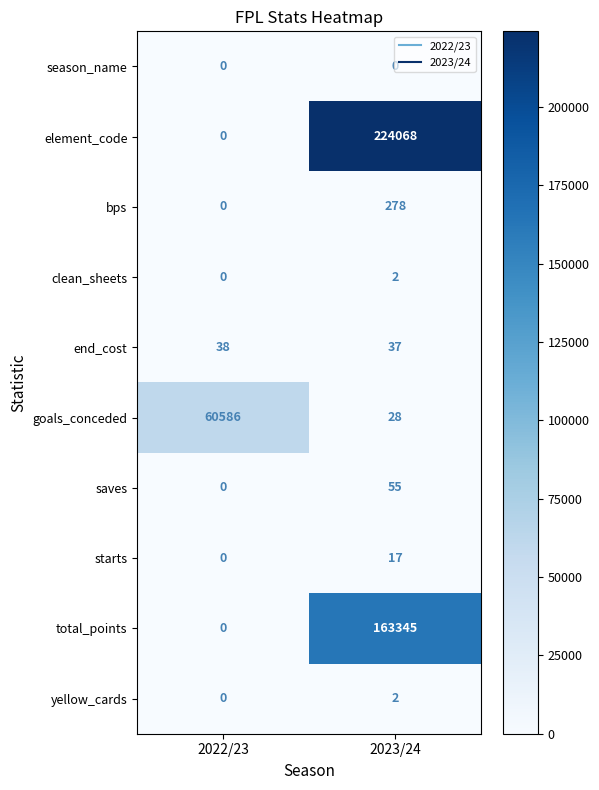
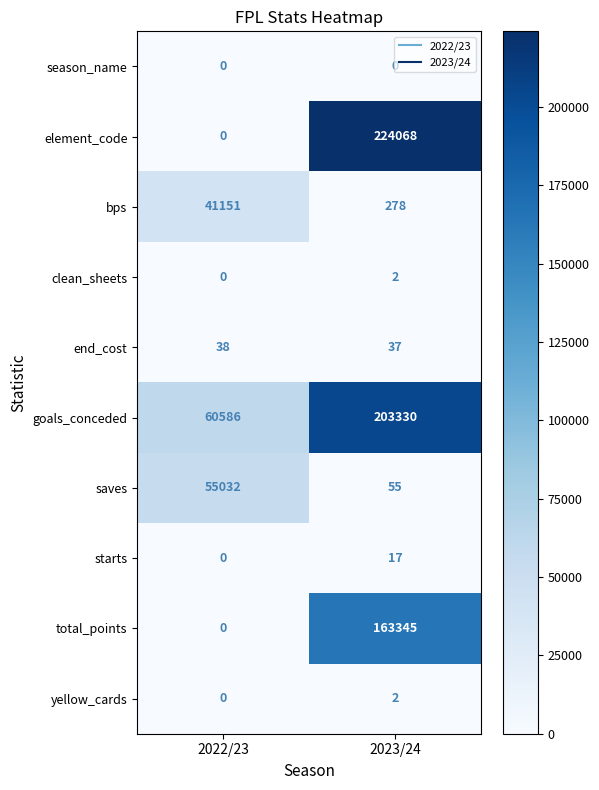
  {
    "season_name": {
      "2022/23": 0
    },
    "element_code": {
      "2022/23": 0,
      "2023/24": 224068
    },
    "bps": {
-     "2022/23": 0,
+     "2022/23": 41151,
      "2023/24": 278
    },
    "clean_sheets": {
      "2022/23": 0,
      "2023/24": 2
    },
    "end_cost": {
      "2022/23": 38,
      "2023/24": 37
    },
    "goals_conceded": {
      "2022/23": 60586,
-     "2023/24": 28
+     "2023/24": 203330
    },
    "saves": {
-     "2022/23": 0,
+     "2022/23": 55032,
      "2023/24": 55
    },
    "starts": {
      "2022/23": 0,
      "2023/24": 17
    },
    "total_points": {
      "2022/23": 0,
      "2023/24": 163345
    },
    "yellow_cards": {
      "2022/23": 0,
      "2023/24": 2
    }
  }
